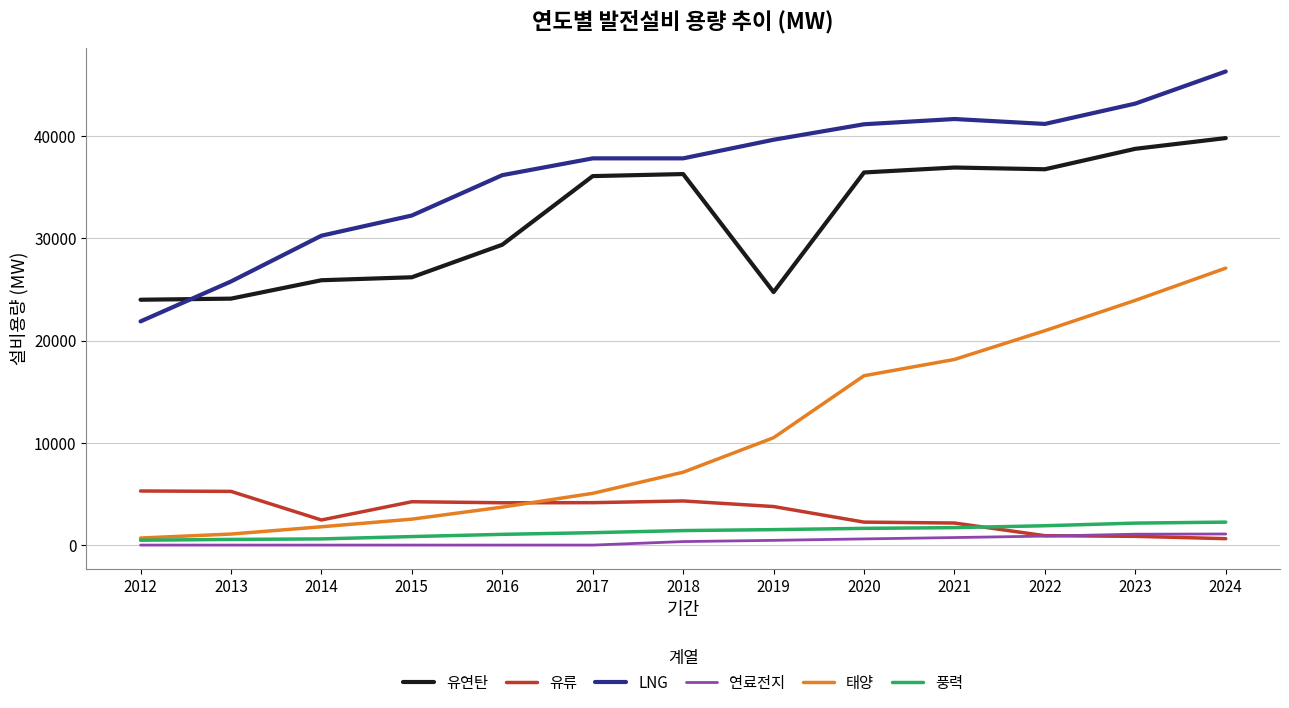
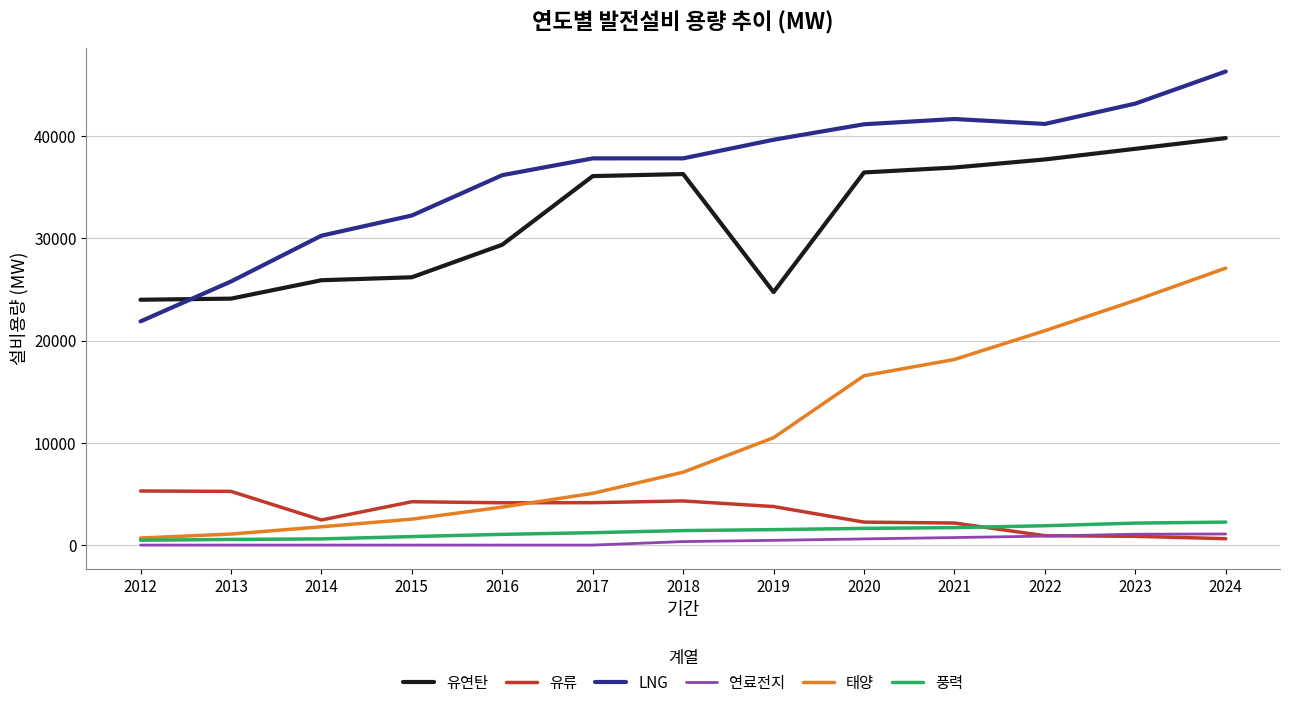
  {
    "유연탄": {
      "2012": 24000,
      "2013": 24100,
      "2014": 25900,
      "2015": 26200,
      "2016": 29400,
      "2017": 36100,
      "2018": 36300,
      "2019": 24800,
      "2020": 36500,
      "2021": 36900,
-     "2022": 36800,
+     "2022": 37700,
      "2023": 38800,
      "2024": 39800
    },
    "유류": {
      "2012": 5300,
      "2013": 5300,
      "2014": 2500,
      "2015": 4200,
      "2016": 4100,
      "2017": 4200,
      "2018": 4300,
      "2019": 3800,
      "2020": 2200,
      "2021": 2200,
      "2024": 600
    },
    "LNG": {
      "2012": 21900,
      "2013": 25800,
      "2014": 30300,
      "2015": 32200,
      "2016": 36200,
      "2017": 37800,
      "2018": 37800,
      "2019": 39700,
      "2020": 41200,
      "2021": 41700,
      "2022": 41200,
      "2023": 43200,
      "2024": 46300
    },
    "연료전지": {
      "2012": 0,
      "2013": 0,
      "2014": 0,
      "2015": 0,
      "2016": 0,
      "2017": 0,
      "2018": 300,
      "2019": 500,
      "2020": 600,
      "2021": 700,
      "2024": 1100
    },
    "태양": {
      "2013": 1100,
      "2014": 1800,
      "2015": 2500,
      "2016": 3700,
      "2017": 5100,
      "2018": 7100,
      "2019": 10500,
      "2020": 16600,
      "2021": 18200,
      "2022": 21000,
      "2023": 23900,
      "2024": 27100
    },
    "풍력": {
      "2013": 600,
      "2014": 600,
      "2015": 800,
      "2016": 1100,
      "2017": 1200,
      "2018": 1400,
      "2019": 1500,
      "2020": 1600,
      "2021": 1700,
      "2022": 1900,
      "2023": 2200,
      "2024": 2200
    }
  }
